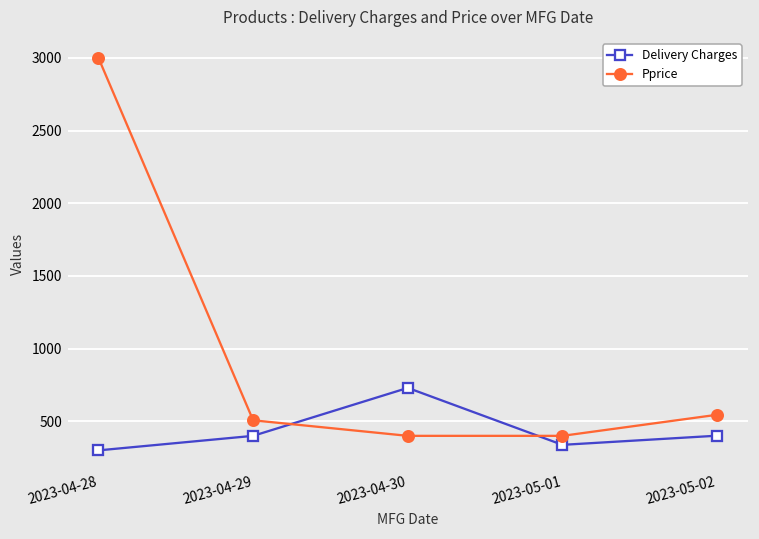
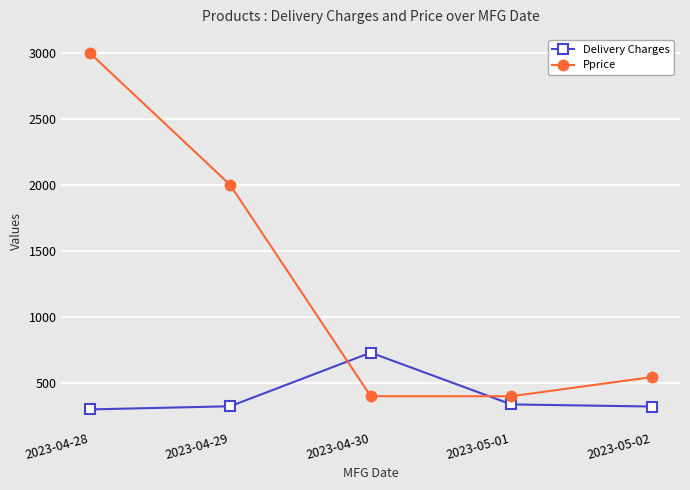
  {
    "Delivery Charges": {
      "2023-04-28": 300,
-     "2023-04-29": 400,
+     "2023-04-29": 320,
      "2023-04-30": 730,
      "2023-05-01": 340,
-     "2023-05-02": 400
+     "2023-05-02": 320
    },
    "Pprice": {
      "2023-04-28": 3000,
-     "2023-04-29": 510,
+     "2023-04-29": 2000,
      "2023-04-30": 400,
      "2023-05-01": 400,
      "2023-05-02": 550
    }
  }
